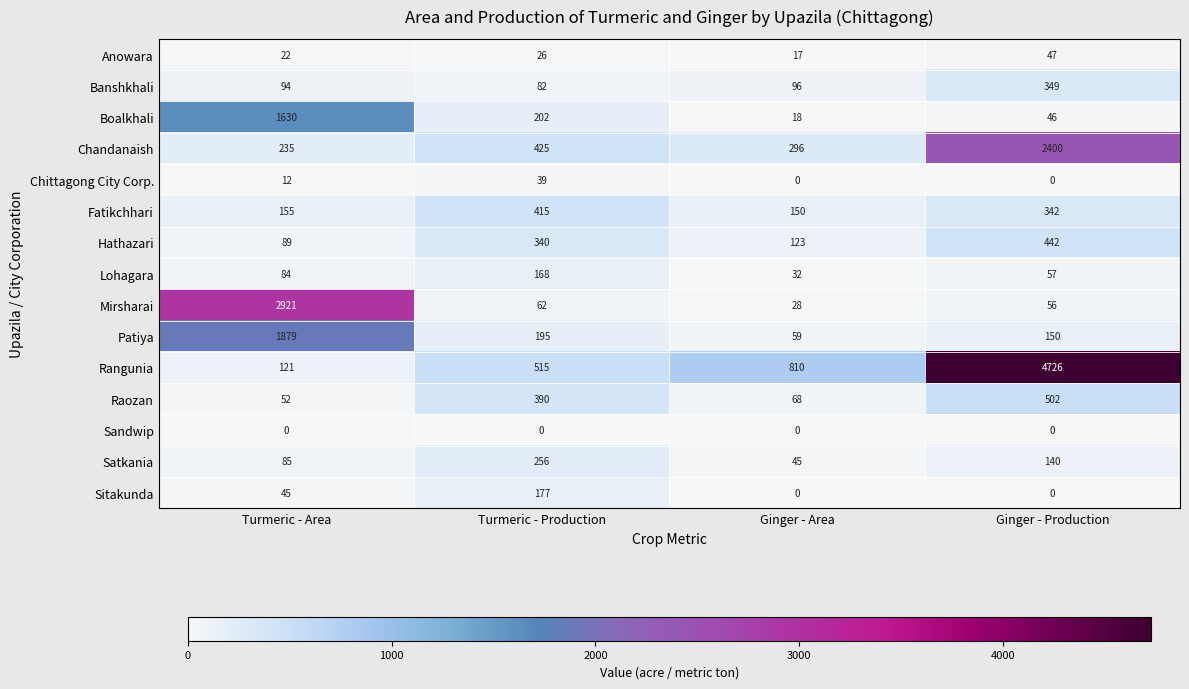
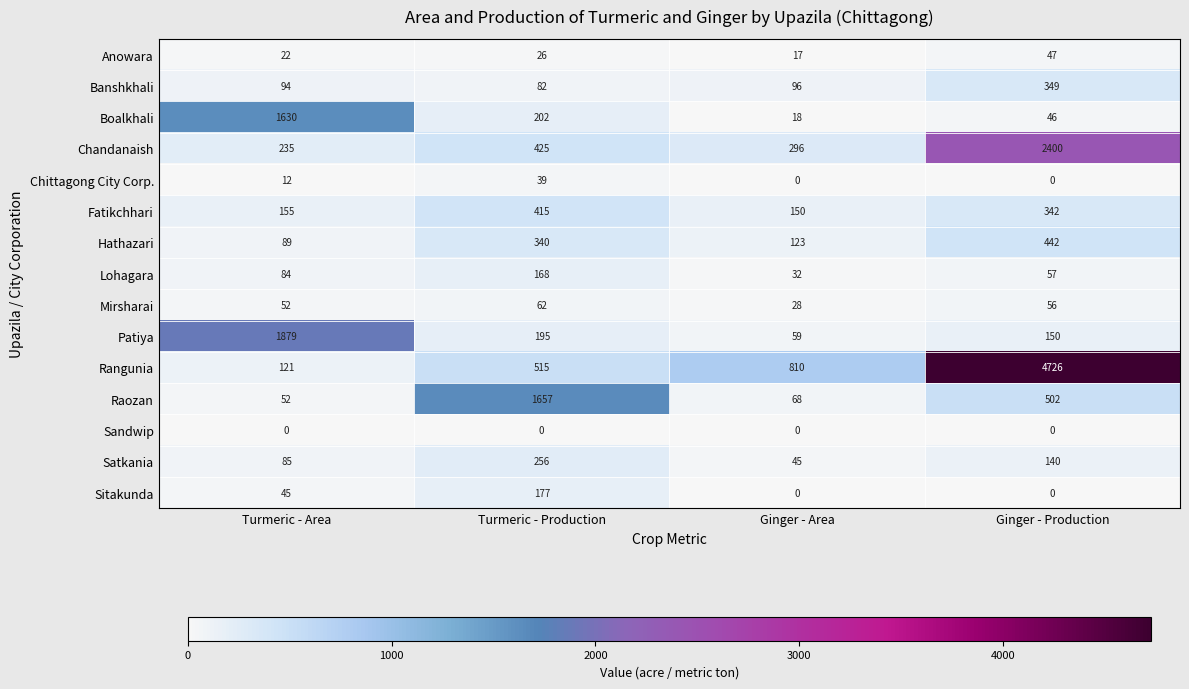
  {
    "Anowara": {
      "Turmeric - Area": 22,
      "Turmeric - Production": 26,
      "Ginger - Area": 17,
      "Ginger - Production": 47
    },
    "Banshkhali": {
      "Turmeric - Area": 94,
      "Turmeric - Production": 82,
      "Ginger - Area": 96,
      "Ginger - Production": 349
    },
    "Boalkhali": {
      "Turmeric - Area": 1630,
      "Turmeric - Production": 202,
      "Ginger - Area": 18,
      "Ginger - Production": 46
    },
    "Chandanaish": {
      "Turmeric - Area": 235,
      "Turmeric - Production": 425,
      "Ginger - Area": 296,
      "Ginger - Production": 2400
    },
    "Chittagong City Corp.": {
      "Turmeric - Area": 12,
      "Turmeric - Production": 39,
      "Ginger - Area": 0,
      "Ginger - Production": 0
    },
    "Fatikchhari": {
      "Turmeric - Area": 155,
      "Turmeric - Production": 415,
      "Ginger - Area": 150,
      "Ginger - Production": 342
    },
    "Hathazari": {
      "Turmeric - Area": 89,
      "Turmeric - Production": 340,
      "Ginger - Area": 123,
      "Ginger - Production": 442
    },
    "Lohagara": {
      "Turmeric - Area": 84,
      "Turmeric - Production": 168,
      "Ginger - Area": 32,
      "Ginger - Production": 57
    },
    "Mirsharai": {
-     "Turmeric - Area": 2921,
+     "Turmeric - Area": 52,
      "Turmeric - Production": 62,
      "Ginger - Area": 28,
      "Ginger - Production": 56
    },
    "Patiya": {
      "Turmeric - Area": 1879,
      "Turmeric - Production": 195,
      "Ginger - Area": 59,
      "Ginger - Production": 150
    },
    "Rangunia": {
      "Turmeric - Area": 121,
      "Turmeric - Production": 515,
      "Ginger - Area": 810,
      "Ginger - Production": 4726
    },
    "Raozan": {
      "Turmeric - Area": 52,
-     "Turmeric - Production": 390,
+     "Turmeric - Production": 1657,
      "Ginger - Area": 68,
      "Ginger - Production": 502
    },
    "Sandwip": {
      "Turmeric - Area": 0,
      "Turmeric - Production": 0,
      "Ginger - Area": 0,
      "Ginger - Production": 0
    },
    "Satkania": {
      "Turmeric - Area": 85,
      "Turmeric - Production": 256,
      "Ginger - Area": 45,
      "Ginger - Production": 140
    },
    "Sitakunda": {
      "Turmeric - Area": 45,
      "Turmeric - Production": 177,
      "Ginger - Area": 0,
      "Ginger - Production": 0
    }
  }
